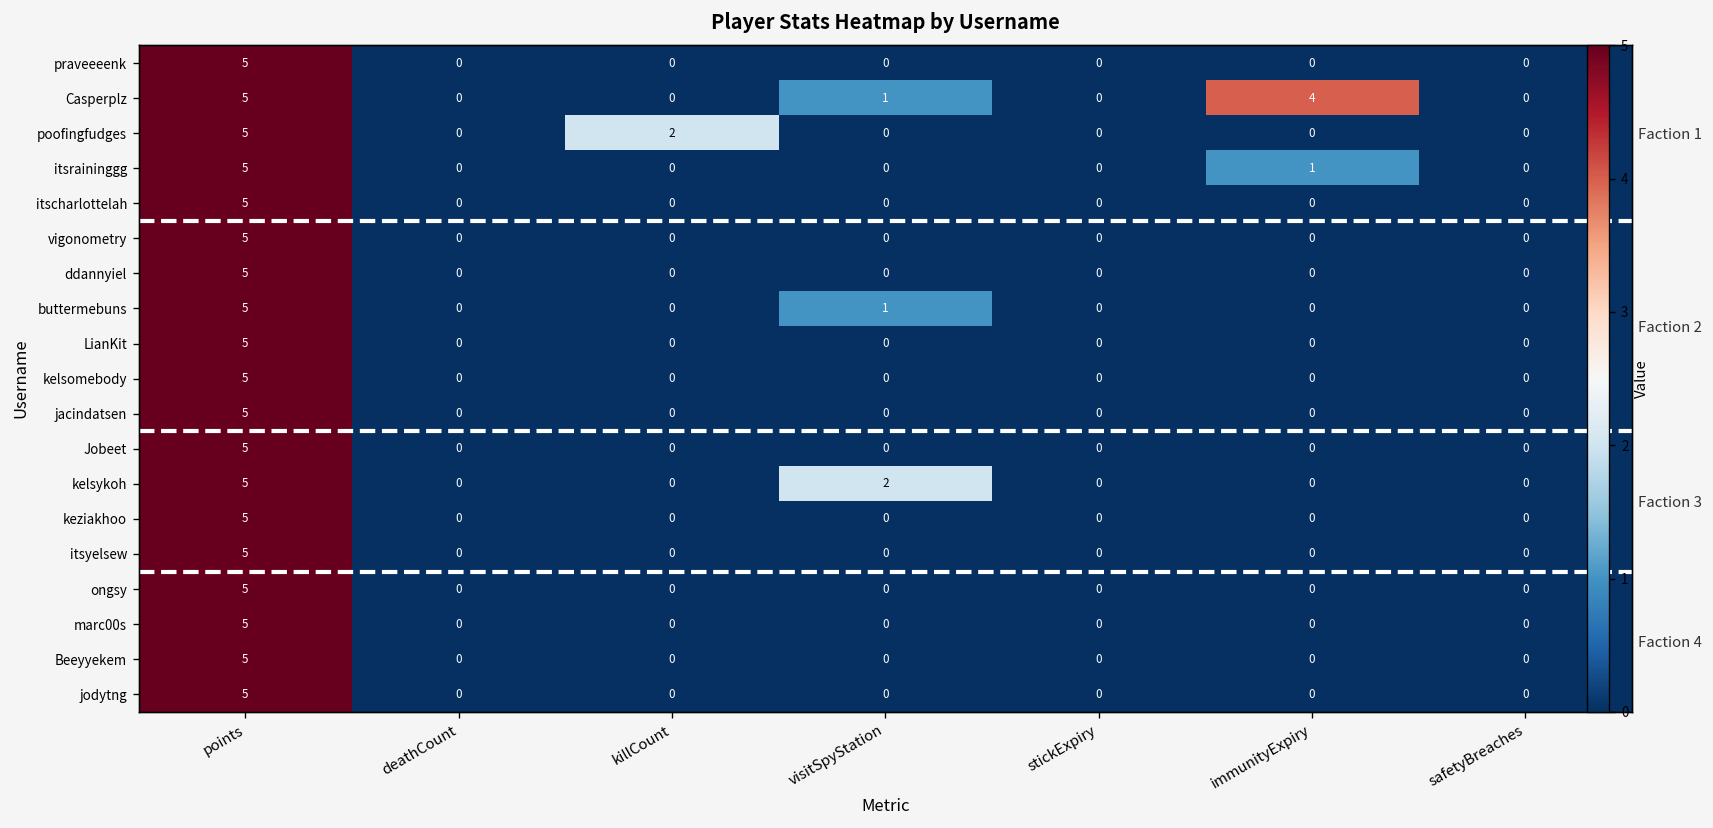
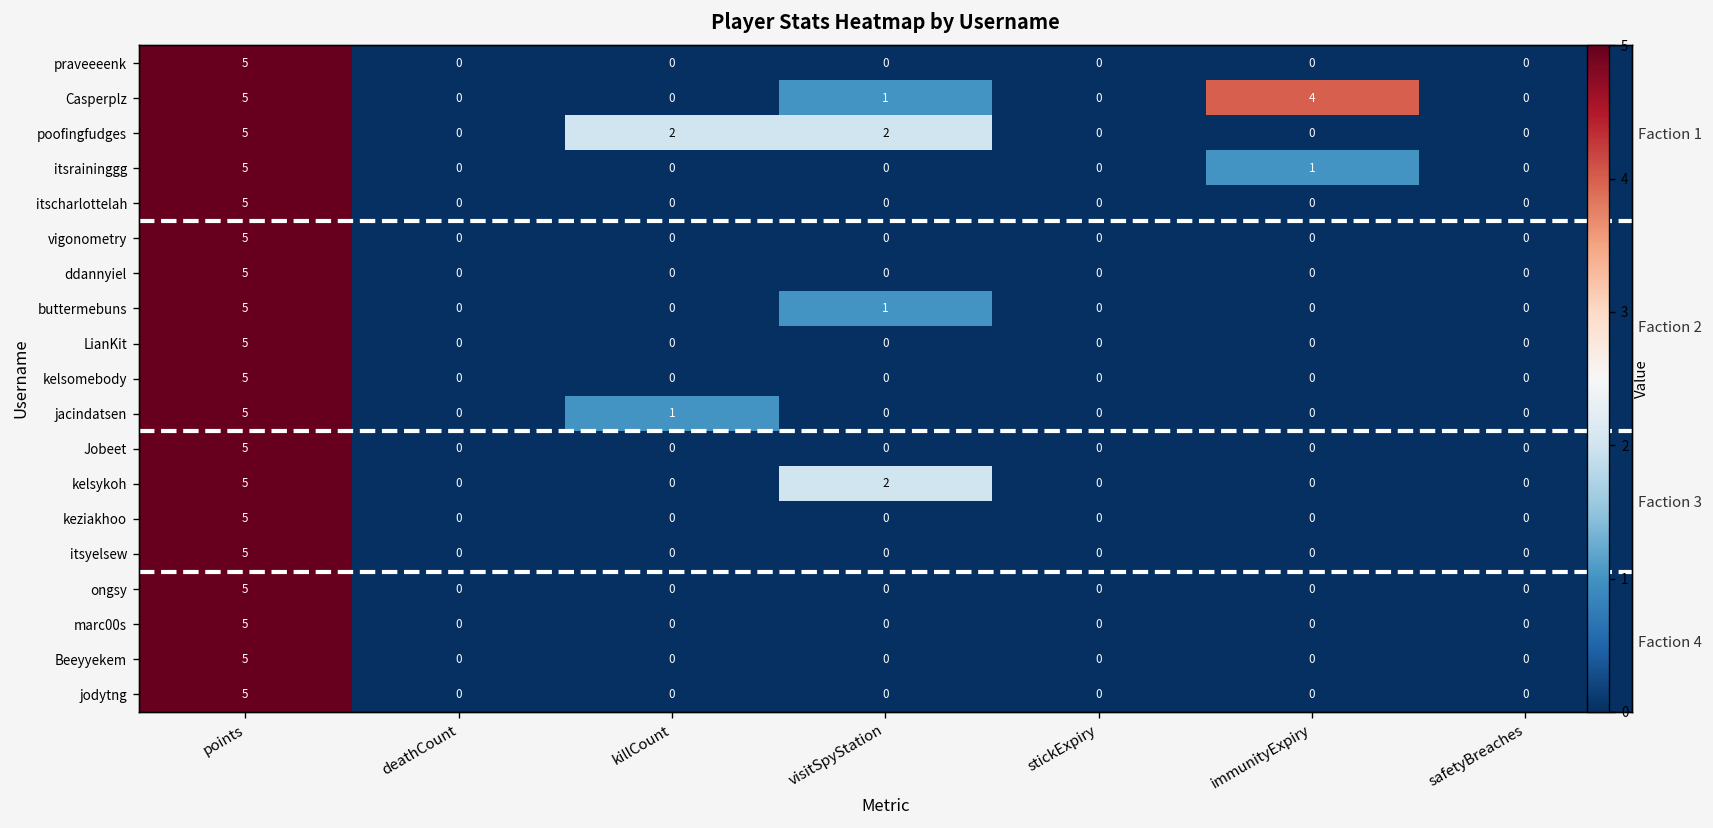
  {
    "praveeeenk": {
      "points": 5,
      "deathCount": 0,
      "killCount": 0,
      "visitSpyStation": 0,
      "stickExpiry": 0,
      "immunityExpiry": 0,
      "safetyBreaches": 0
    },
    "Casperplz": {
      "points": 5,
      "deathCount": 0,
      "killCount": 0,
      "visitSpyStation": 1,
      "stickExpiry": 0,
      "immunityExpiry": 4,
      "safetyBreaches": 0
    },
    "poofingfudges": {
      "points": 5,
      "deathCount": 0,
      "killCount": 2,
-     "visitSpyStation": 0,
+     "visitSpyStation": 2,
      "stickExpiry": 0,
      "immunityExpiry": 0,
      "safetyBreaches": 0
    },
    "itsraininggg": {
      "points": 5,
      "deathCount": 0,
      "killCount": 0,
      "visitSpyStation": 0,
      "stickExpiry": 0,
      "immunityExpiry": 1,
      "safetyBreaches": 0
    },
    "itscharlottelah": {
      "points": 5,
      "deathCount": 0,
      "killCount": 0,
      "visitSpyStation": 0,
      "stickExpiry": 0,
      "immunityExpiry": 0,
      "safetyBreaches": 0
    },
    "vigonometry": {
      "points": 5,
      "deathCount": 0,
      "killCount": 0,
      "visitSpyStation": 0,
      "stickExpiry": 0,
      "immunityExpiry": 0,
      "safetyBreaches": 0
    },
    "ddannyiel": {
      "points": 5,
      "deathCount": 0,
      "killCount": 0,
      "visitSpyStation": 0,
      "stickExpiry": 0,
      "immunityExpiry": 0,
      "safetyBreaches": 0
    },
    "buttermebuns": {
      "points": 5,
      "deathCount": 0,
      "killCount": 0,
      "visitSpyStation": 1,
      "stickExpiry": 0,
      "immunityExpiry": 0,
      "safetyBreaches": 0
    },
    "LianKit": {
      "points": 5,
      "deathCount": 0,
      "killCount": 0,
      "visitSpyStation": 0,
      "stickExpiry": 0,
      "immunityExpiry": 0,
      "safetyBreaches": 0
    },
    "kelsomebody": {
      "points": 5,
      "deathCount": 0,
      "killCount": 0,
      "visitSpyStation": 0,
      "stickExpiry": 0,
      "immunityExpiry": 0,
      "safetyBreaches": 0
    },
    "jacindatsen": {
      "points": 5,
      "deathCount": 0,
-     "killCount": 0,
+     "killCount": 1,
      "visitSpyStation": 0,
      "stickExpiry": 0,
      "immunityExpiry": 0,
      "safetyBreaches": 0
    },
    "Jobeet": {
      "points": 5,
      "deathCount": 0,
      "killCount": 0,
      "visitSpyStation": 0,
      "stickExpiry": 0,
      "immunityExpiry": 0,
      "safetyBreaches": 0
    },
    "kelsykoh": {
      "points": 5,
      "deathCount": 0,
      "killCount": 0,
      "visitSpyStation": 2,
      "stickExpiry": 0,
      "immunityExpiry": 0,
      "safetyBreaches": 0
    },
    "keziakhoo": {
      "points": 5,
      "deathCount": 0,
      "killCount": 0,
      "visitSpyStation": 0,
      "stickExpiry": 0,
      "immunityExpiry": 0,
      "safetyBreaches": 0
    },
    "itsyelsew": {
      "points": 5,
      "deathCount": 0,
      "killCount": 0,
      "visitSpyStation": 0,
      "stickExpiry": 0,
      "immunityExpiry": 0,
      "safetyBreaches": 0
    },
    "ongsy": {
      "points": 5,
      "deathCount": 0,
      "killCount": 0,
      "visitSpyStation": 0,
      "stickExpiry": 0,
      "immunityExpiry": 0,
      "safetyBreaches": 0
    },
    "marc00s": {
      "points": 5,
      "deathCount": 0,
      "killCount": 0,
      "visitSpyStation": 0,
      "stickExpiry": 0,
      "immunityExpiry": 0,
      "safetyBreaches": 0
    },
    "Beeyyekem": {
      "points": 5,
      "deathCount": 0,
      "killCount": 0,
      "visitSpyStation": 0,
      "stickExpiry": 0,
      "immunityExpiry": 0,
      "safetyBreaches": 0
    },
    "jodytng": {
      "points": 5,
      "deathCount": 0,
      "killCount": 0,
      "visitSpyStation": 0,
      "stickExpiry": 0,
      "immunityExpiry": 0,
      "safetyBreaches": 0
    }
  }
